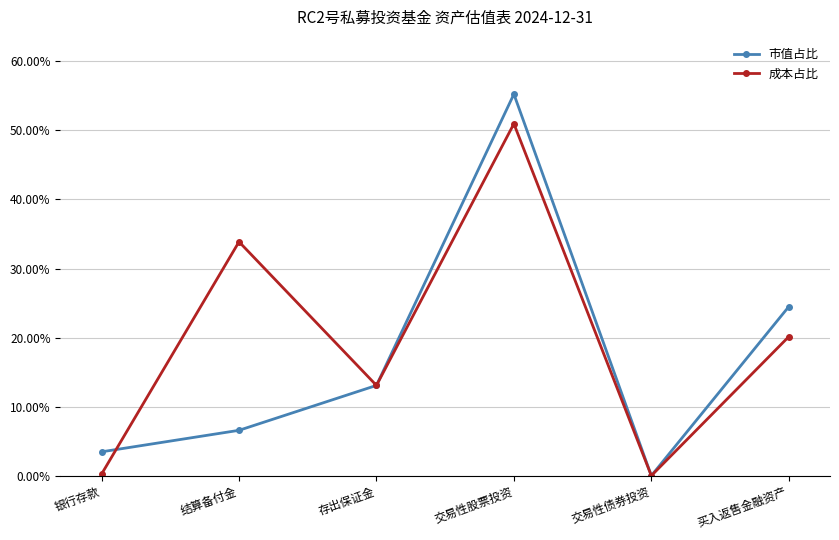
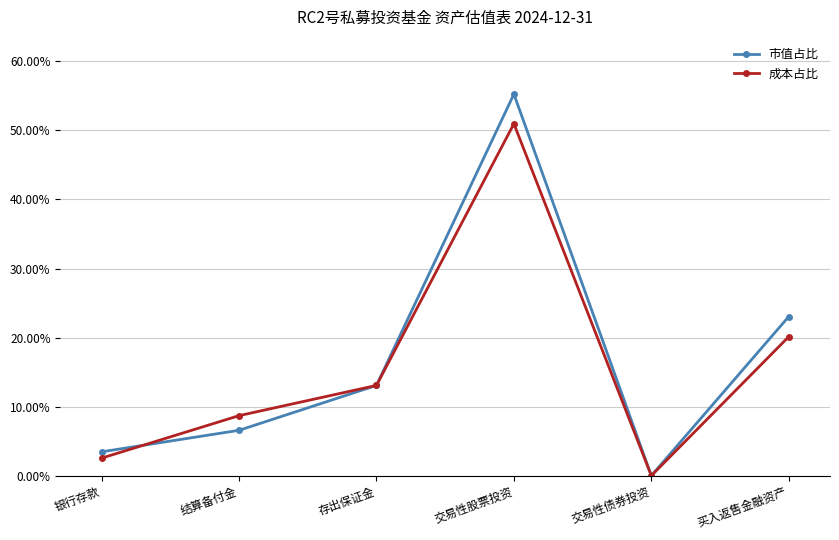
  {
    "市值占比": {
      "银行存款": "3%",
      "结算备付金": "7%",
      "交易性股票投资": "55%",
-     "买入返售金融资产": "24%"
+     "买入返售金融资产": "23%"
    },
    "成本占比": {
-     "银行存款": "0%",
-     "结算备付金": "34%",
+     "银行存款": "3%",
+     "结算备付金": "9%",
      "交易性股票投资": "51%",
      "买入返售金融资产": "20%"
    }
  }
